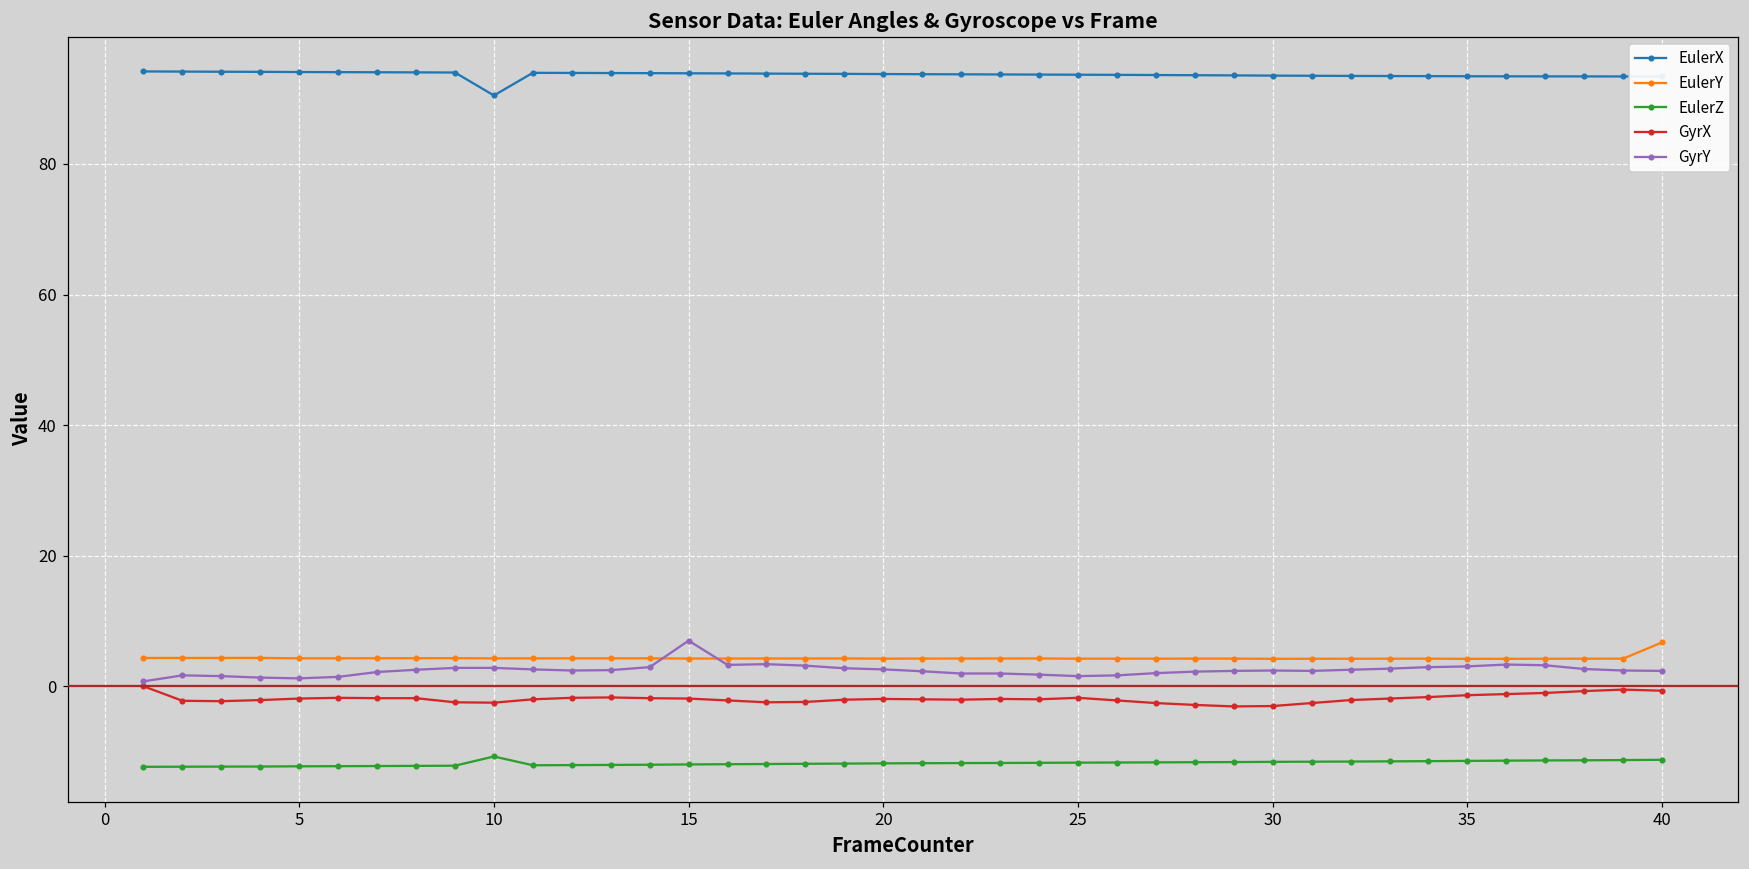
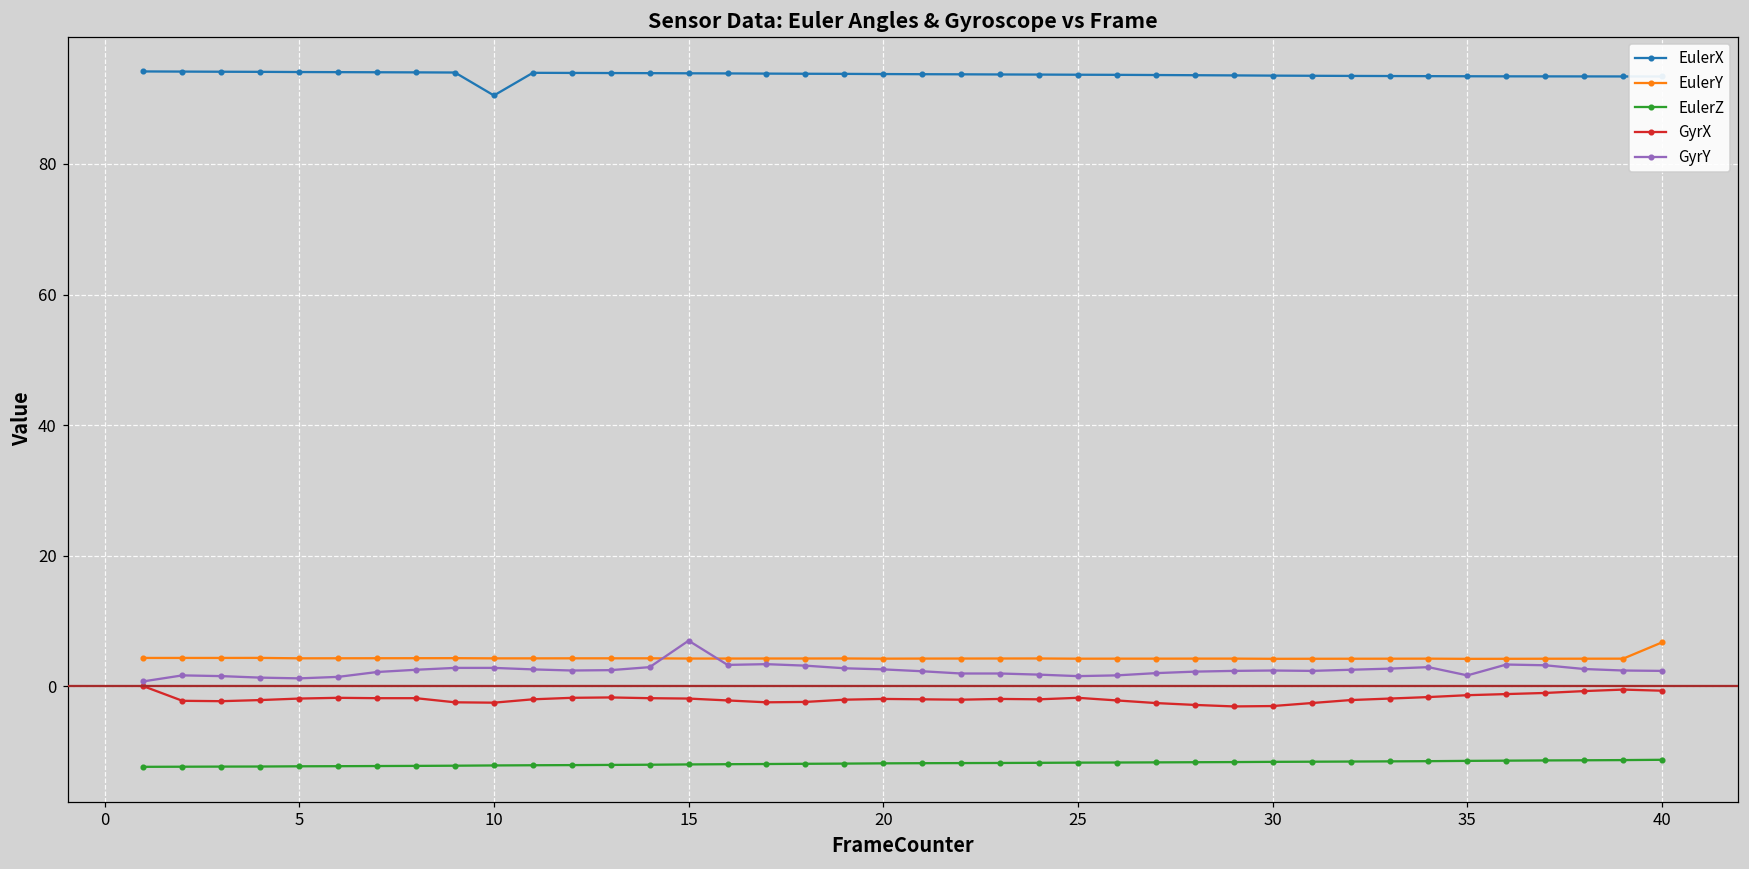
  {
    "EulerX": {
      "5": 94,
      "10": 90,
      "15": 94,
      "20": 94,
      "25": 94,
      "30": 94,
      "35": 93
    },
    "EulerY": {
      "5": 4,
      "10": 4,
      "15": 4,
      "20": 4,
      "25": 4,
      "30": 4,
      "35": 4,
      "40": 7
    },
    "EulerZ": {
      "5": -12,
-     "10": -11,
+     "10": -12,
      "15": -12,
      "20": -12,
      "25": -12,
      "30": -12,
      "35": -11,
      "40": -11
    },
    "GyrX": {
      "5": -2,
      "10": -3,
      "15": -2,
      "20": -2,
      "25": -2,
      "30": -3,
      "35": -1,
      "40": -1
    },
    "GyrY": {
      "5": 1,
      "10": 3,
      "15": 7,
      "20": 3,
      "25": 2,
      "30": 2,
-     "35": 3,
+     "35": 2,
      "40": 2
    }
  }
